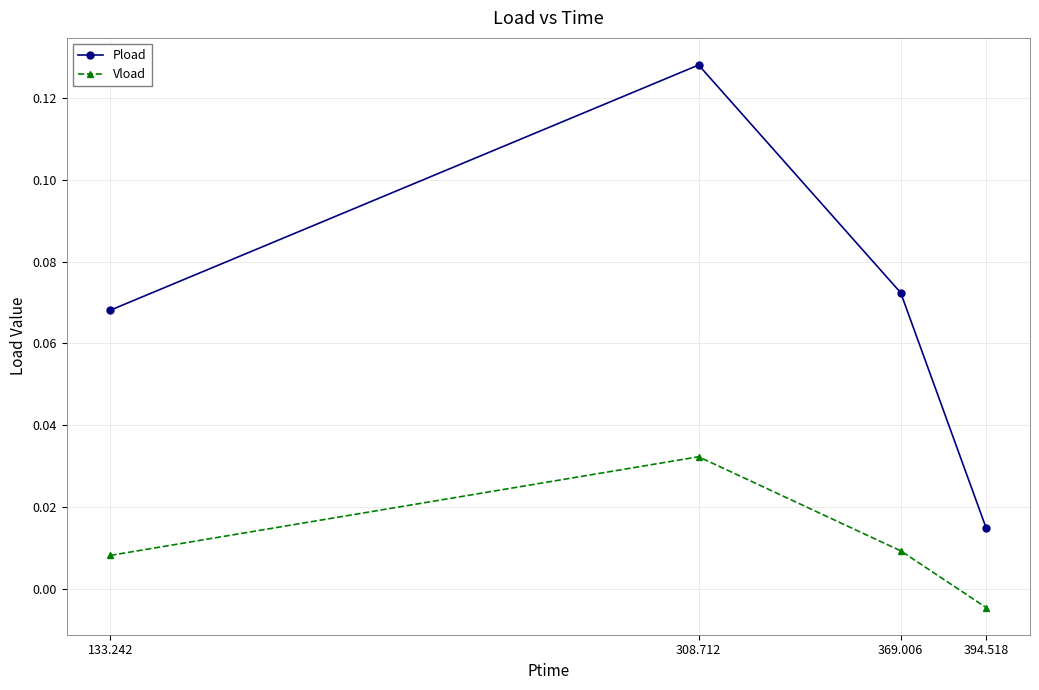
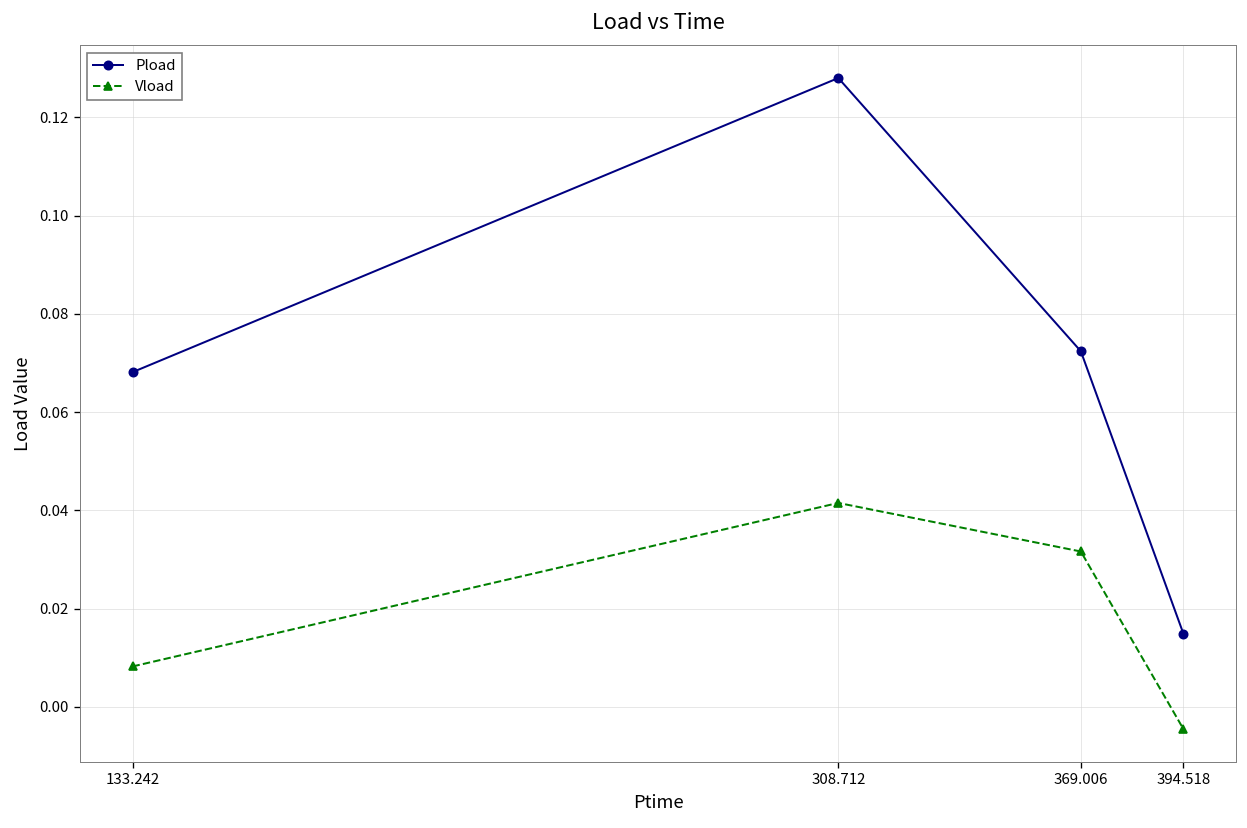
  {
    "Pload": {
      "133.242": 0.068,
      "308.712": 0.128,
      "369.006": 0.072,
      "394.518": 0.015
    },
    "Vload": {
      "133.242": 0.008,
-     "308.712": 0.032,
-     "369.006": 0.009,
+     "308.712": 0.042,
+     "369.006": 0.032,
      "394.518": -0.005
    }
  }
